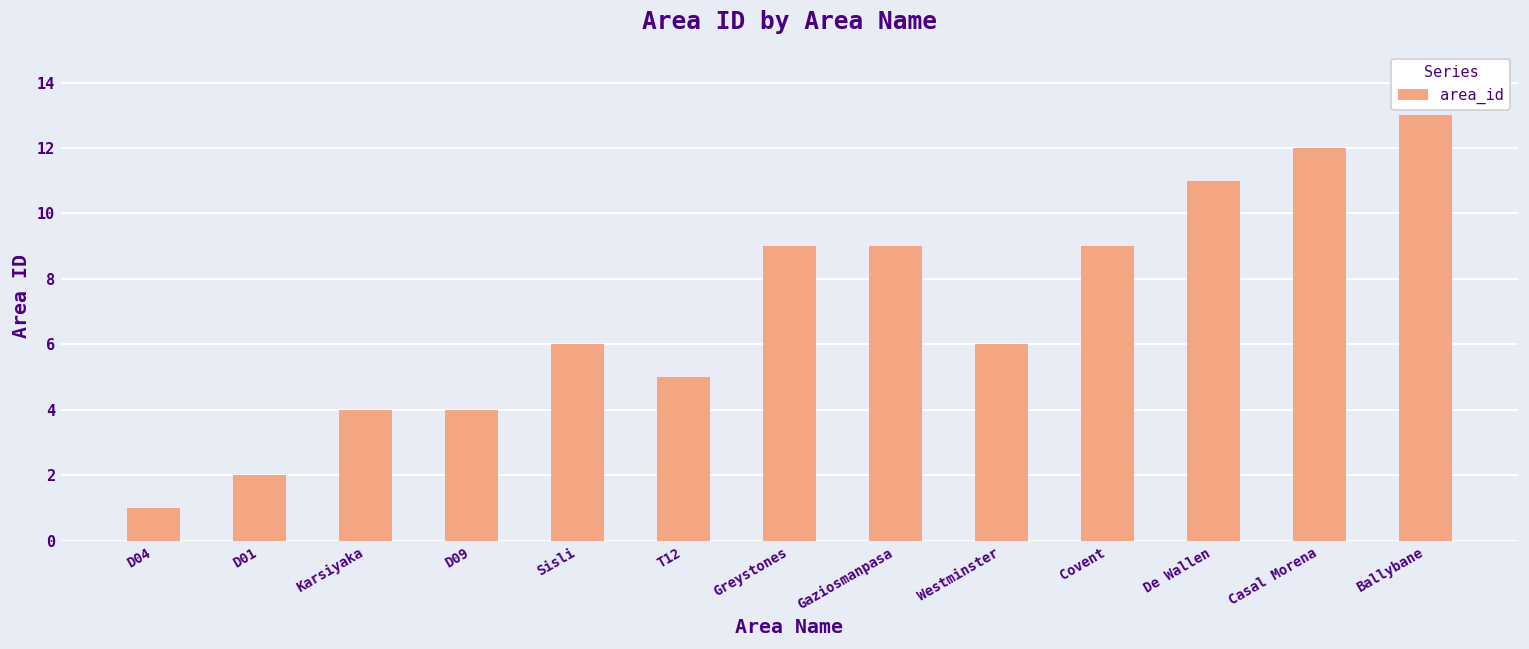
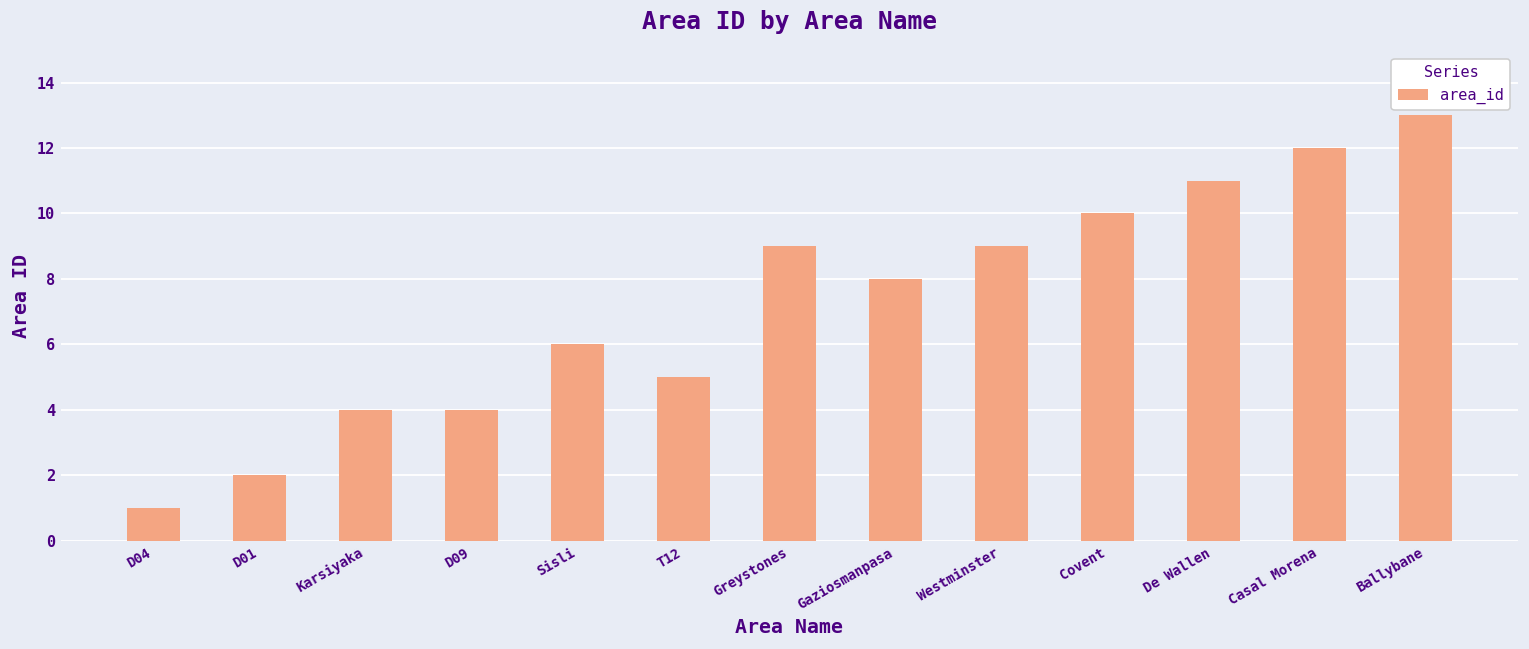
  {
    "D04": 1,
    "D01": 2,
    "Karsiyaka": 4,
    "D09": 4,
    "Sisli": 6,
    "T12": 5,
    "Greystones": 9,
-   "Gaziosmanpasa": 9,
-   "Westminster": 6,
-   "Covent": 9,
+   "Gaziosmanpasa": 8,
+   "Westminster": 9,
+   "Covent": 10,
    "De Wallen": 11,
    "Casal Morena": 12,
    "Ballybane": 13
  }
